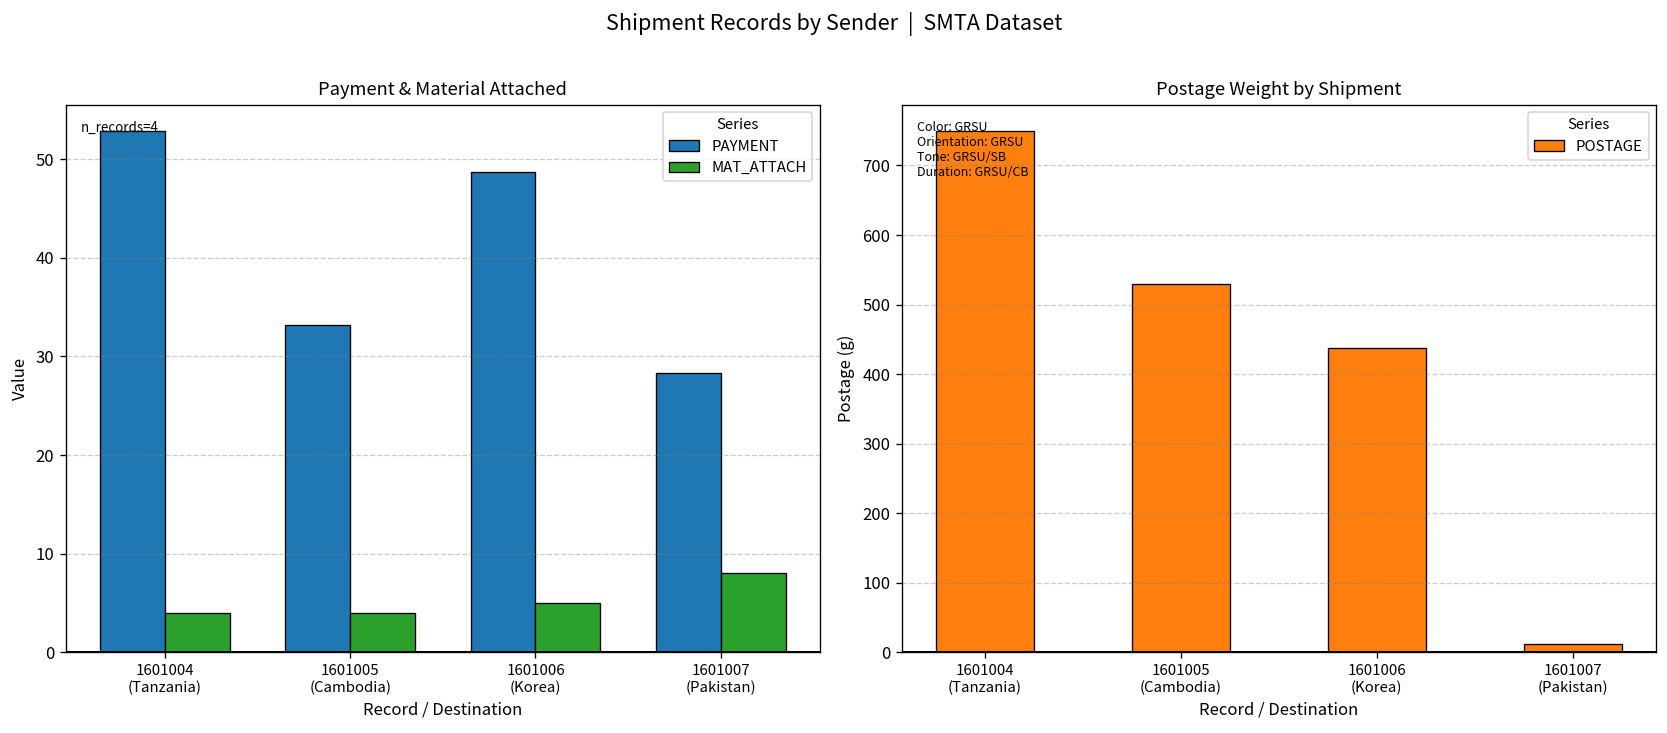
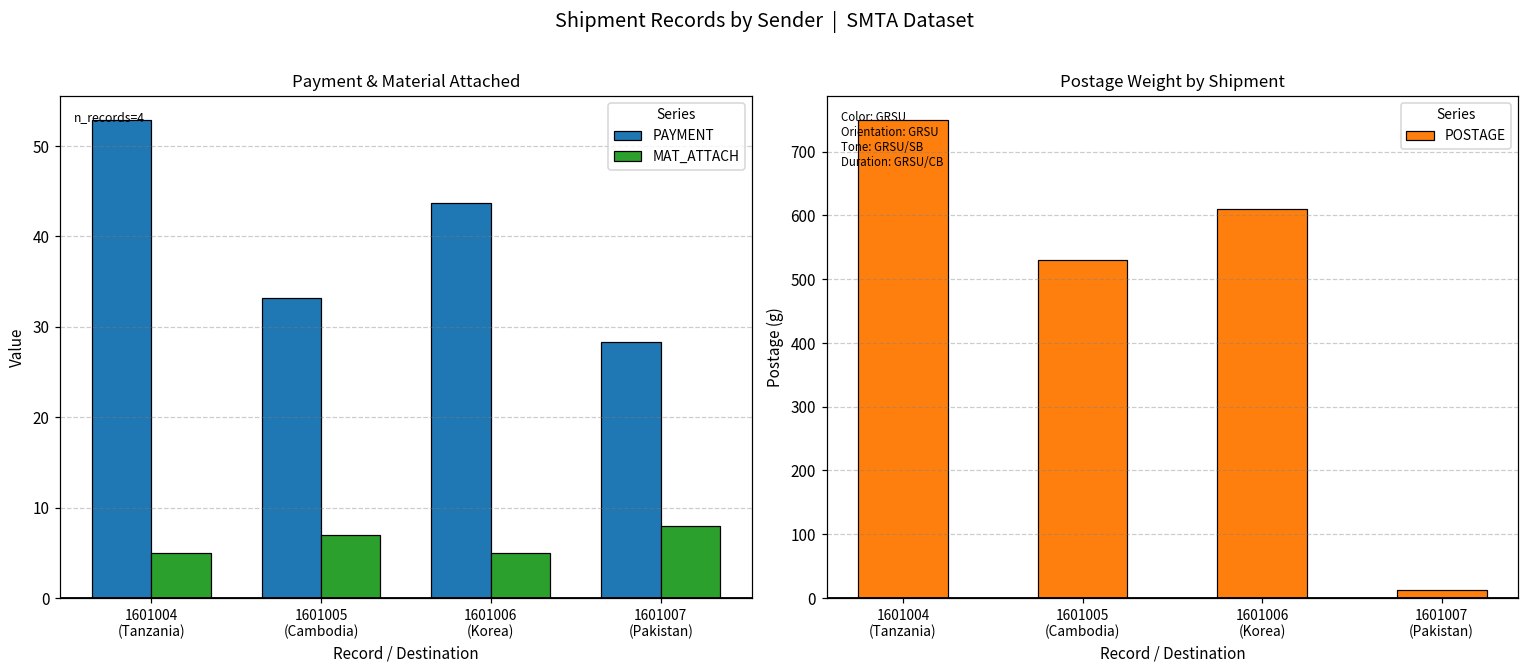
  {
    "Payment & Material Attached": {
      "PAYMENT": {
        "1601005 (Cambodia)": 33,
-       "1601006 (Korea)": 49,
+       "1601006 (Korea)": 44,
        "1601007 (Pakistan)": 28
      },
      "MAT_ATTACH": {
-       "1601004 (Tanzania)": 4,
-       "1601005 (Cambodia)": 4,
+       "1601004 (Tanzania)": 5,
+       "1601005 (Cambodia)": 7,
        "1601006 (Korea)": 5,
        "1601007 (Pakistan)": 8
      }
    },
    "Postage Weight by Shipment": {
      "1601004 (Tanzania)": 750,
      "1601005 (Cambodia)": 530,
-     "1601006 (Korea)": 440,
+     "1601006 (Korea)": 610,
      "1601007 (Pakistan)": 10
    }
  }
